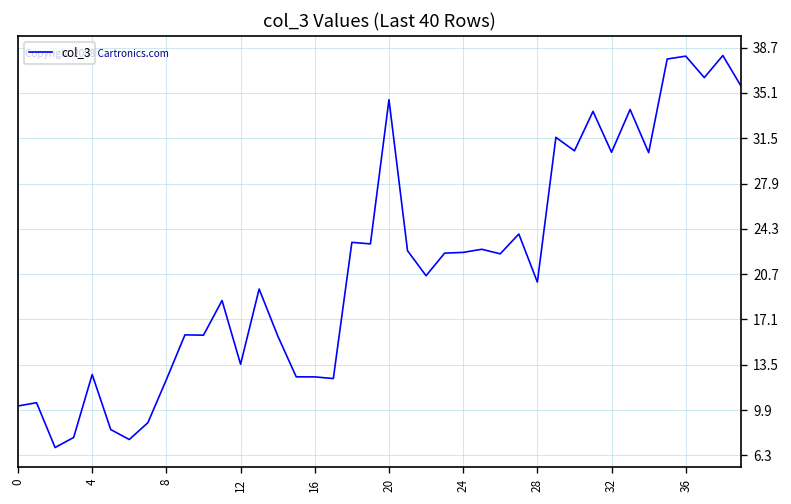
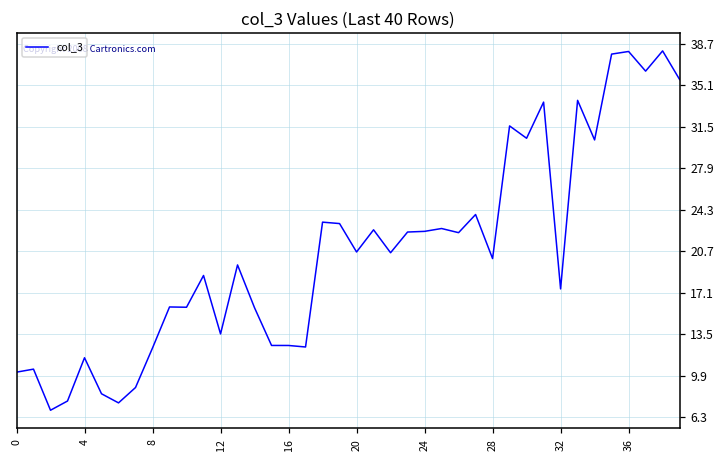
  {
    "0": 10.2,
-   "4": 12.7,
+   "4": 11.5,
    "8": 12.3,
    "12": 13.5,
    "16": 12.5,
-   "20": 34.5,
+   "20": 20.6,
    "24": 22.4,
    "28": 20.1,
-   "32": 30.4,
+   "32": 17.4,
    "36": 38.0
  }
